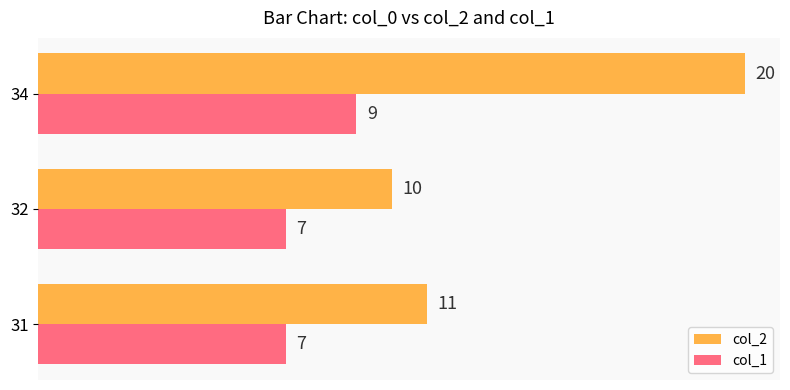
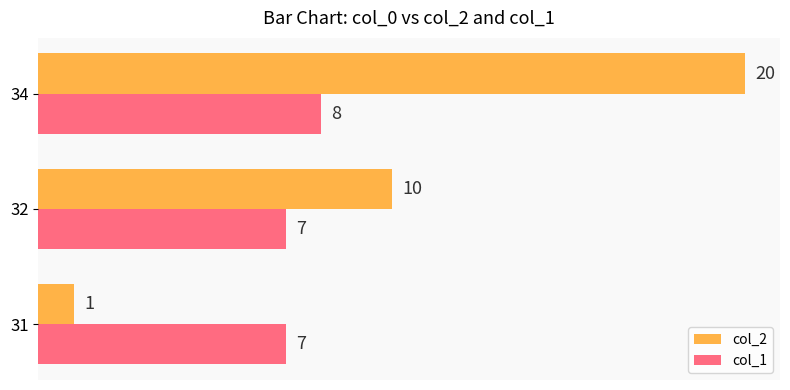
  {
    "col_2": {
      "34": 20,
      "32": 10,
-     "31": 11
+     "31": 1
    },
    "col_1": {
-     "34": 9,
+     "34": 8,
      "32": 7,
      "31": 7
    }
  }
